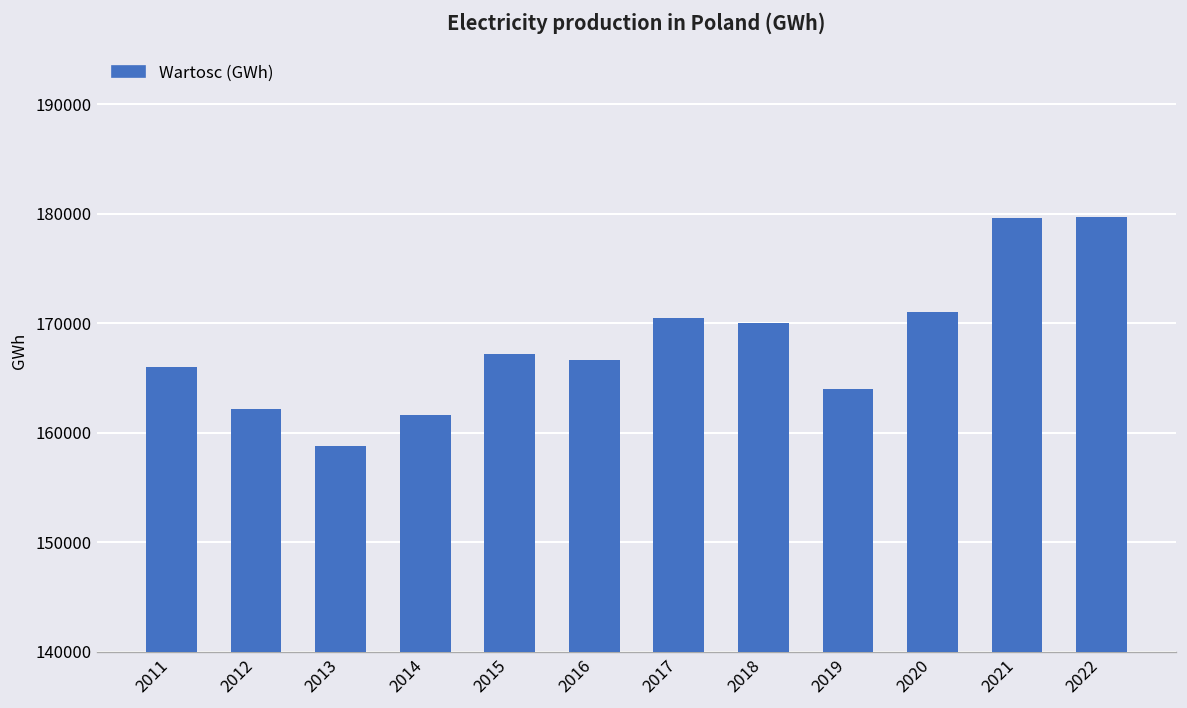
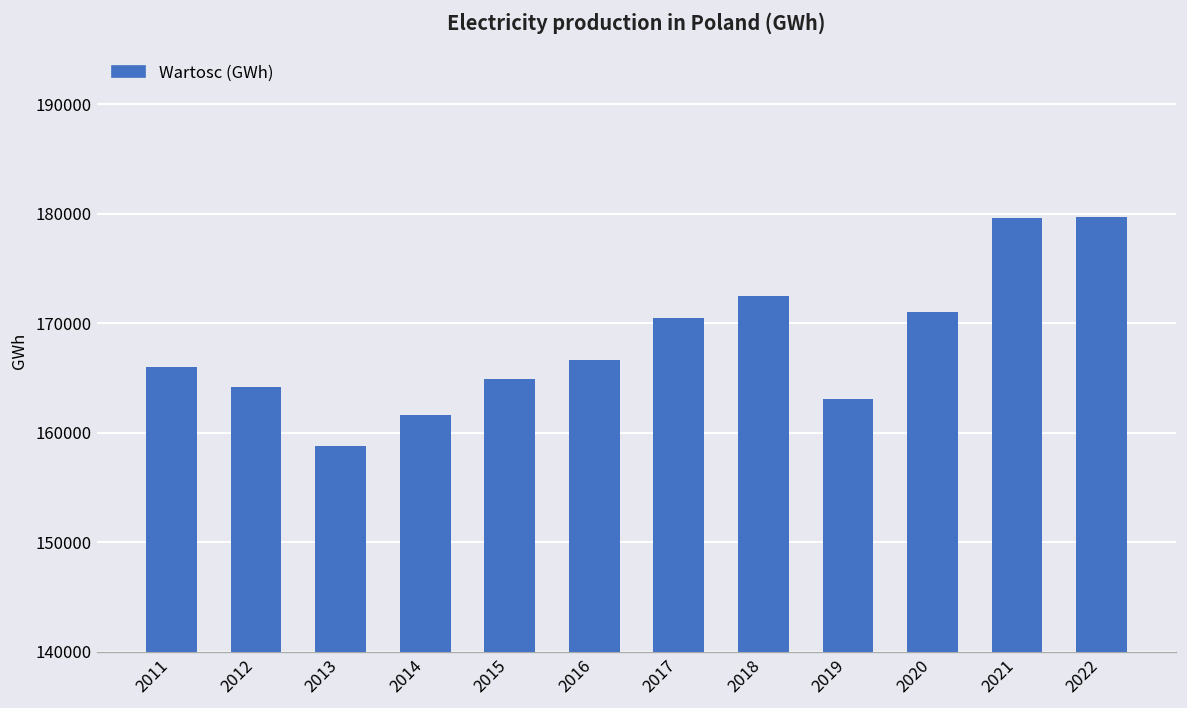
  {
    "2011": 166000,
-   "2012": 162000,
+   "2012": 164000,
    "2013": 159000,
    "2014": 162000,
-   "2015": 167000,
+   "2015": 165000,
    "2016": 167000,
    "2017": 170000,
-   "2018": 170000,
-   "2019": 164000,
+   "2018": 172000,
+   "2019": 163000,
    "2020": 171000,
    "2021": 180000,
    "2022": 180000
  }
